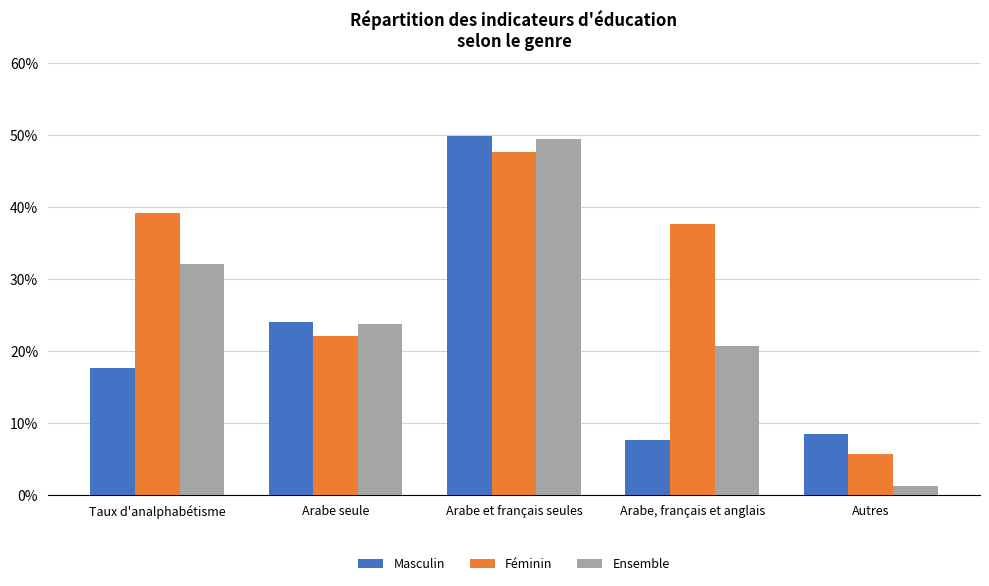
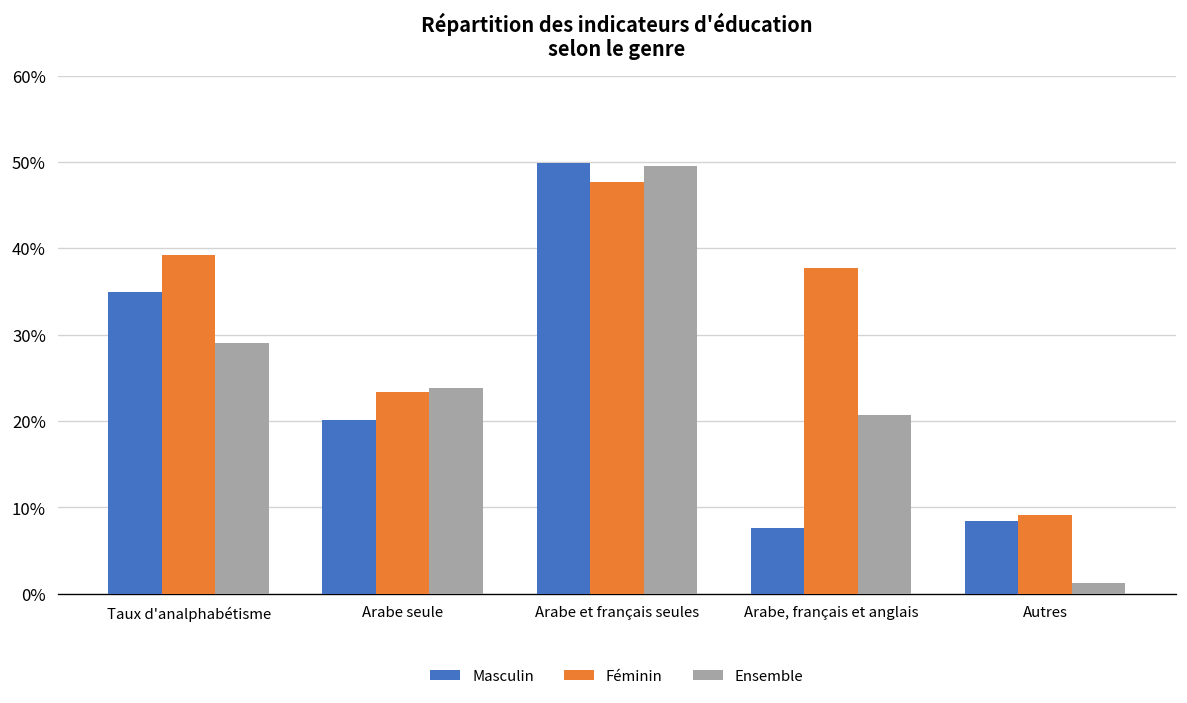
  {
    "Masculin": {
-     "Taux d'analphabétisme": "18%",
-     "Arabe seule": "24%",
+     "Taux d'analphabétisme": "35%",
+     "Arabe seule": "20%",
      "Arabe et français seules": "50%",
      "Arabe, français et anglais": "8%",
      "Autres": "8%"
    },
    "Féminin": {
      "Taux d'analphabétisme": "39%",
-     "Arabe seule": "22%",
+     "Arabe seule": "23%",
      "Arabe et français seules": "48%",
      "Arabe, français et anglais": "38%",
-     "Autres": "6%"
+     "Autres": "9%"
    },
    "Ensemble": {
-     "Taux d'analphabétisme": "32%",
+     "Taux d'analphabétisme": "29%",
      "Arabe seule": "24%",
      "Arabe et français seules": "50%",
      "Arabe, français et anglais": "21%",
      "Autres": "1%"
    }
  }
